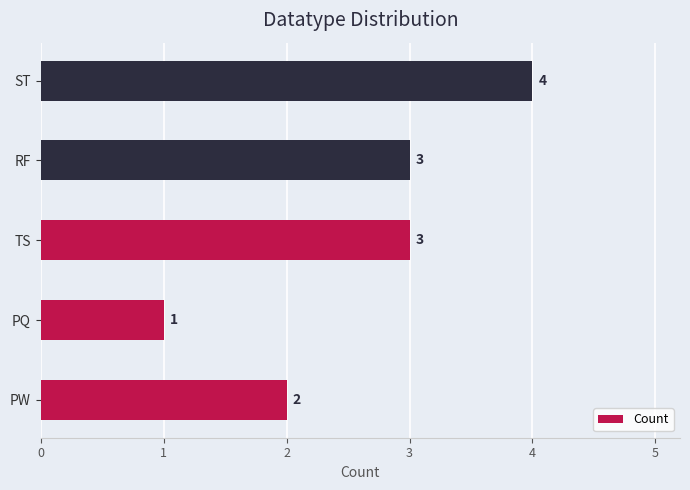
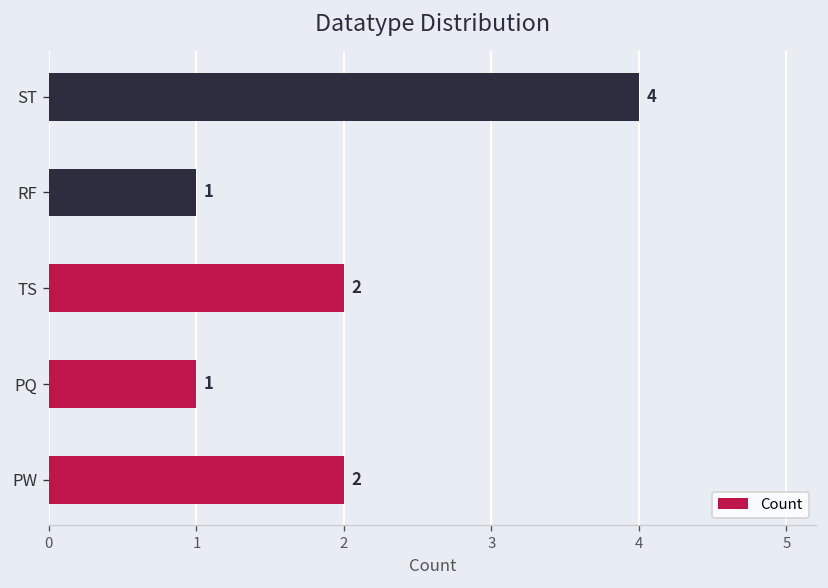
  {
    "ST": 4,
-   "RF": 3,
-   "TS": 3,
+   "RF": 1,
+   "TS": 2,
    "PQ": 1,
    "PW": 2
  }
